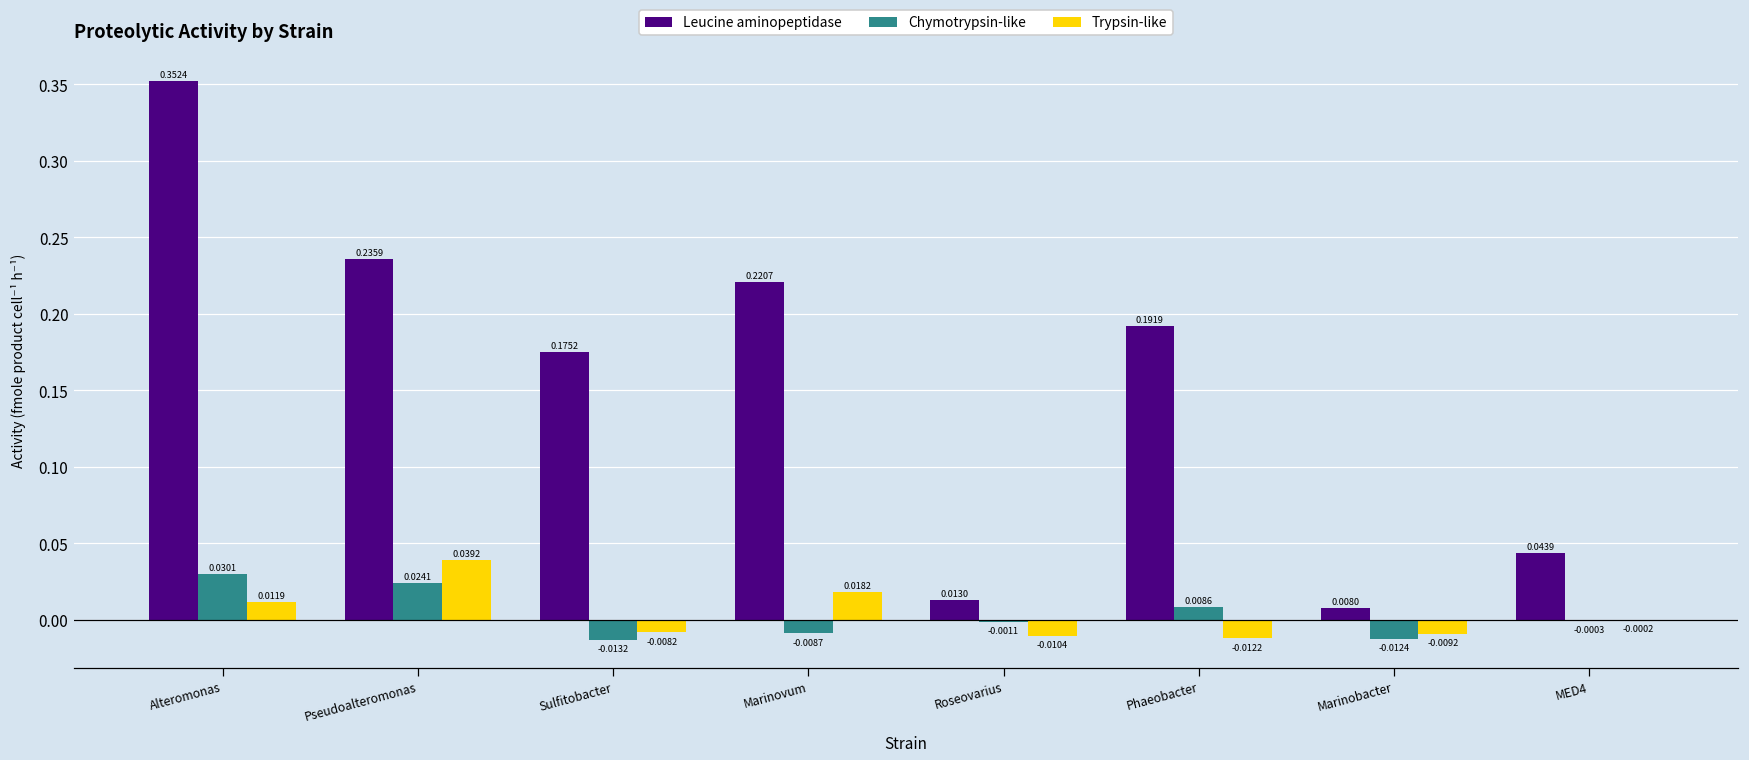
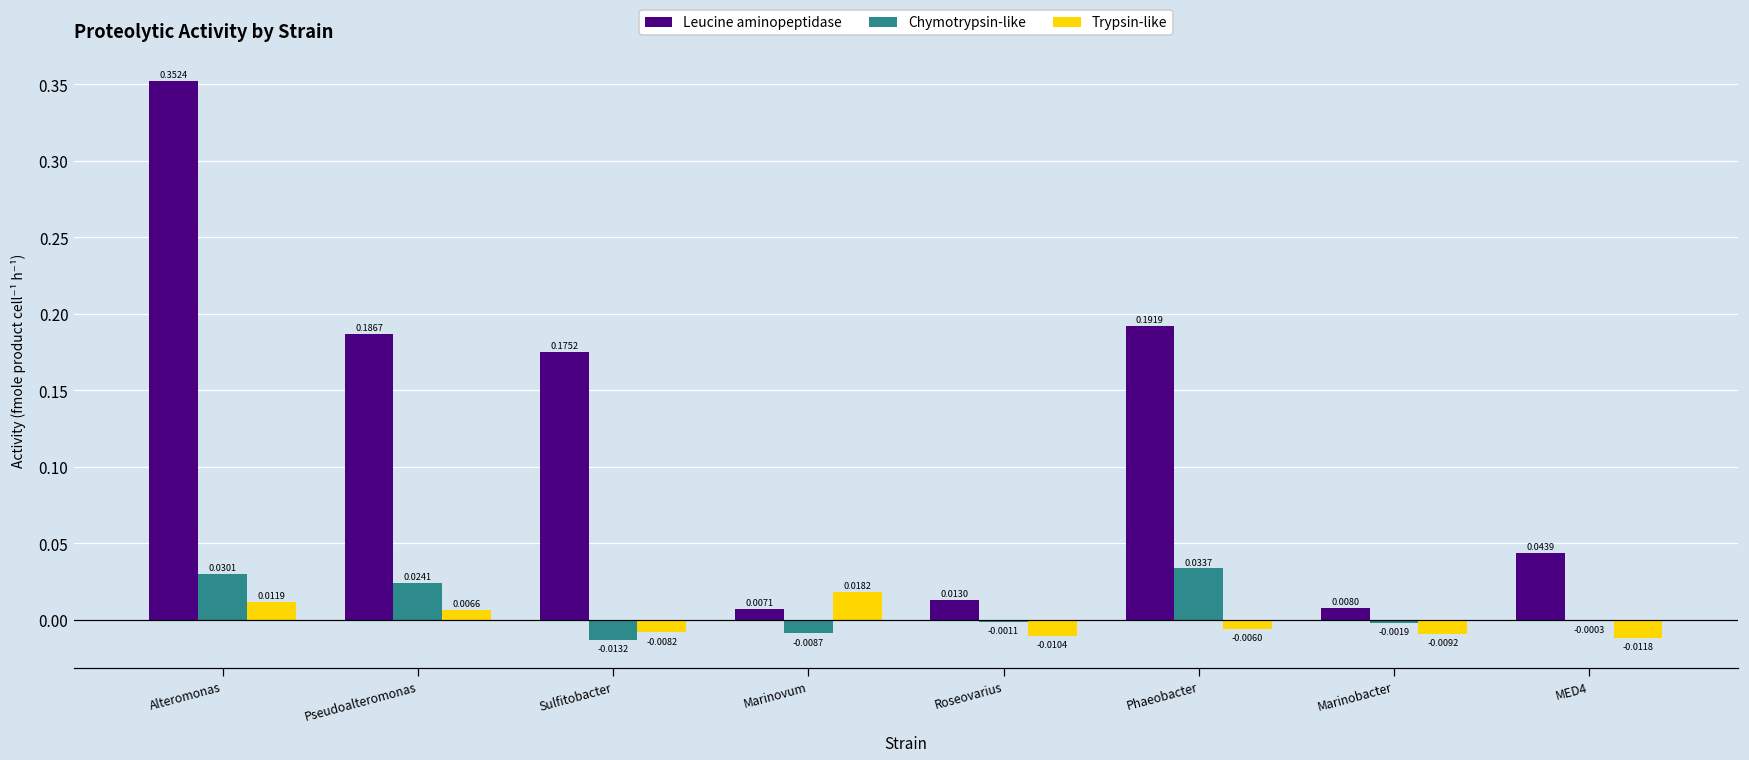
  {
    "Leucine aminopeptidase": {
      "Alteromonas": 0.3524,
-     "Pseudoalteromonas": 0.2359,
+     "Pseudoalteromonas": 0.1867,
      "Sulfitobacter": 0.1752,
-     "Marinovum": 0.2207,
+     "Marinovum": 0.0071,
      "Roseovarius": 0.0130,
      "Phaeobacter": 0.1919,
      "Marinobacter": 0.0080,
      "MED4": 0.0439
    },
    "Chymotrypsin-like": {
      "Alteromonas": 0.0301,
      "Pseudoalteromonas": 0.0241,
      "Sulfitobacter": -0.0132,
      "Marinovum": -0.0087,
      "Roseovarius": -0.0011,
-     "Phaeobacter": 0.0086,
-     "Marinobacter": -0.0124,
+     "Phaeobacter": 0.0337,
+     "Marinobacter": -0.0019,
      "MED4": -0.0003
    },
    "Trypsin-like": {
      "Alteromonas": 0.0119,
-     "Pseudoalteromonas": 0.0392,
+     "Pseudoalteromonas": 0.0066,
      "Sulfitobacter": -0.0082,
      "Marinovum": 0.0182,
      "Roseovarius": -0.0104,
-     "Phaeobacter": -0.0122,
+     "Phaeobacter": -0.0060,
      "Marinobacter": -0.0092,
-     "MED4": -0.0002
+     "MED4": -0.0118
    }
  }
